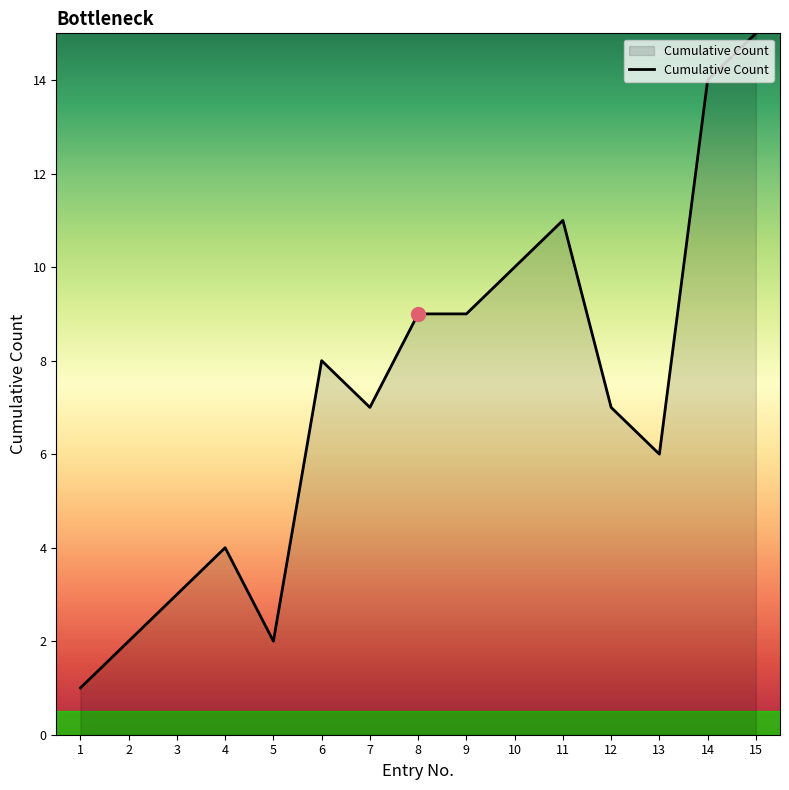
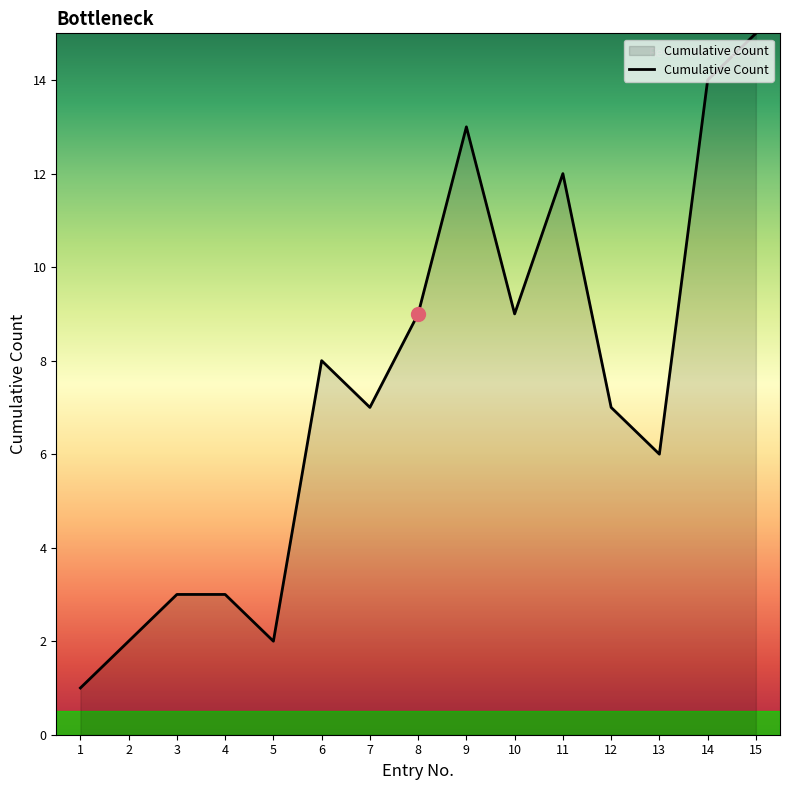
  {
    "Cumulative Count": {
      "1": 1,
      "2": 2,
      "3": 3,
-     "4": 4,
+     "4": 3,
      "5": 2,
      "6": 8,
      "7": 7,
-     "9": 9,
-     "10": 10,
-     "11": 11,
+     "9": 13,
+     "10": 9,
+     "11": 12,
      "12": 7,
      "13": 6,
      "15": 15
    }
  }
